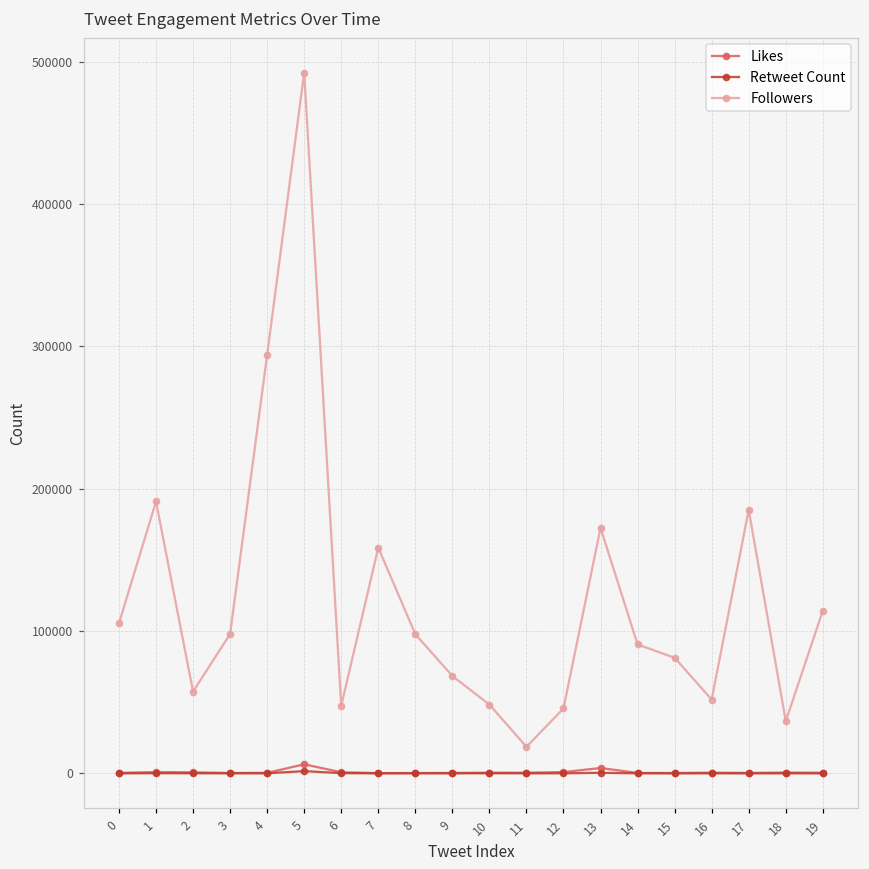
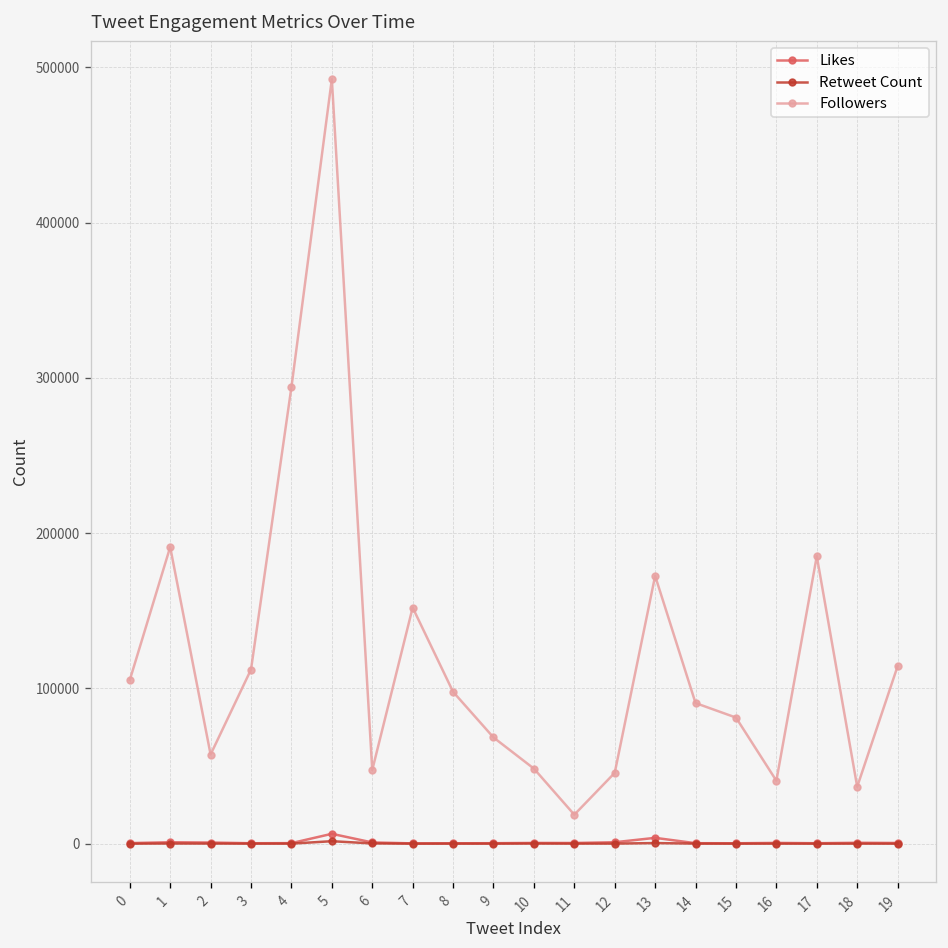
  {
    "Likes": {
      "5": 6000,
      "13": 4000
    },
    "Retweet Count": {
      "5": 2000,
      "13": 0
    },
    "Followers": {
      "0": 105000,
      "1": 191000,
      "2": 57000,
-     "3": 98000,
+     "3": 112000,
      "4": 294000,
      "5": 492000,
      "6": 47000,
-     "7": 159000,
+     "7": 152000,
      "8": 98000,
      "9": 68000,
      "10": 48000,
      "11": 19000,
      "12": 46000,
      "13": 172000,
      "14": 91000,
      "15": 81000,
-     "16": 52000,
+     "16": 41000,
      "17": 185000,
      "18": 37000,
      "19": 114000
    }
  }
